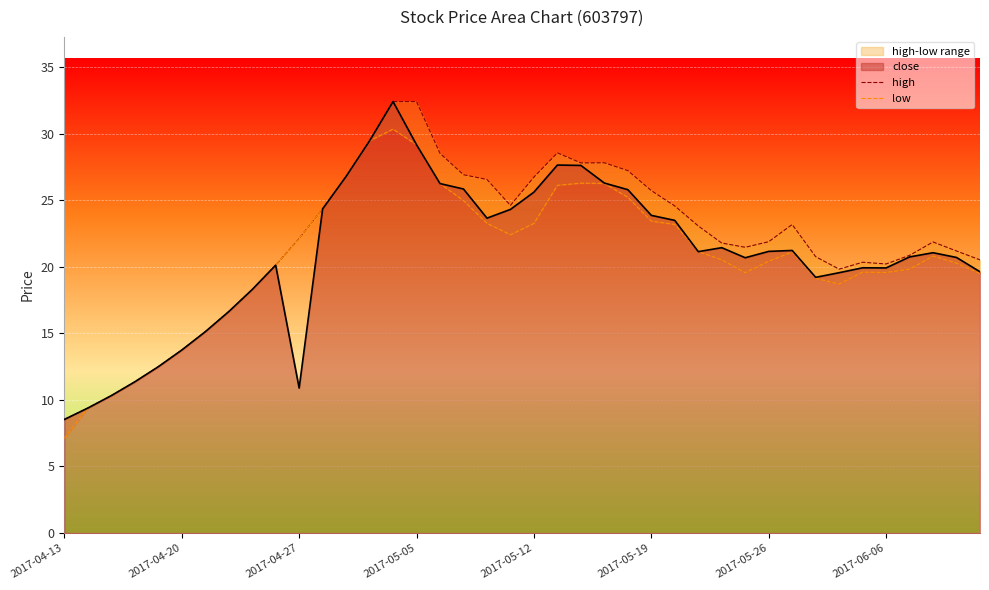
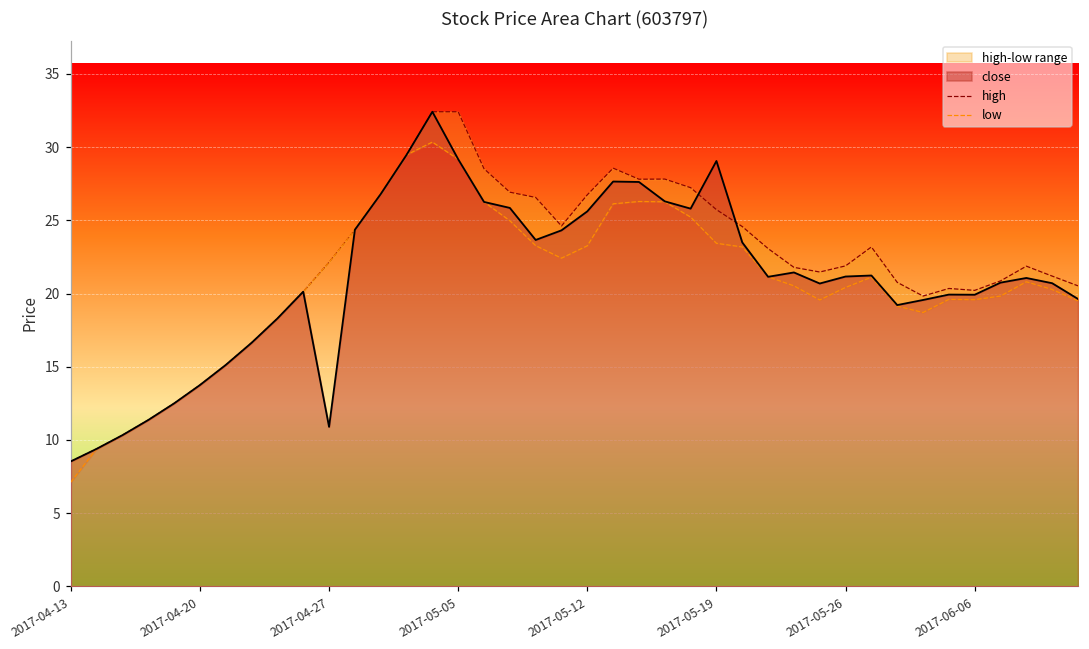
  {
    "close": {
      "2017-04-27": 10.9,
      "2017-05-12": 25.6,
-     "2017-05-19": 23.9,
+     "2017-05-19": 29.0,
      "2017-05-26": 21.2,
      "2017-06-06": 19.9
    }
  }
